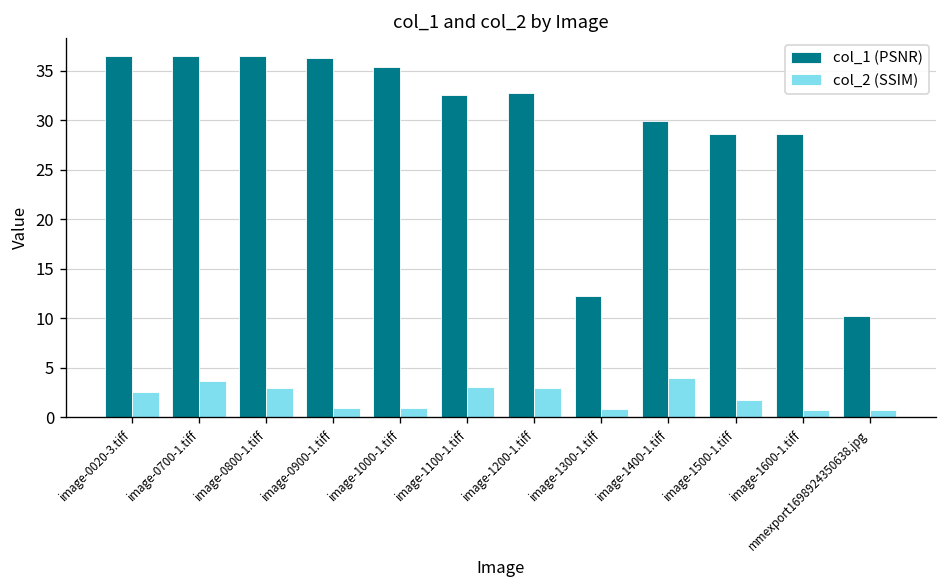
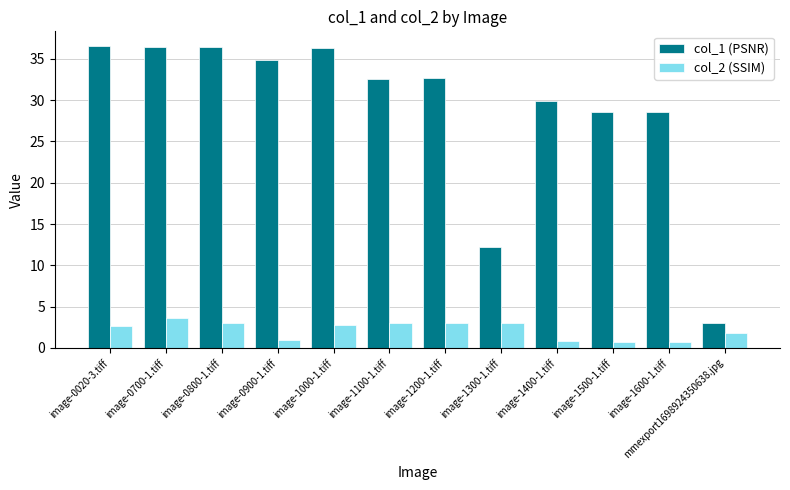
  {
    "col_1 (PSNR)": {
      "image-0020-3.tiff": 37,
      "image-0700-1.tiff": 36,
      "image-0800-1.tiff": 36,
-     "image-0900-1.tiff": 36,
-     "image-1000-1.tiff": 35,
+     "image-0900-1.tiff": 35,
+     "image-1000-1.tiff": 36,
      "image-1100-1.tiff": 33,
      "image-1200-1.tiff": 33,
      "image-1300-1.tiff": 12,
      "image-1400-1.tiff": 30,
      "image-1500-1.tiff": 29,
      "image-1600-1.tiff": 29,
-     "mmexport1698924350638.jpg": 10
+     "mmexport1698924350638.jpg": 3
    },
    "col_2 (SSIM)": {
      "image-0020-3.tiff": 3,
      "image-0700-1.tiff": 4,
      "image-0800-1.tiff": 3,
      "image-0900-1.tiff": 1,
-     "image-1000-1.tiff": 1,
+     "image-1000-1.tiff": 3,
      "image-1100-1.tiff": 3,
      "image-1200-1.tiff": 3,
-     "image-1300-1.tiff": 1,
-     "image-1400-1.tiff": 4,
-     "image-1500-1.tiff": 2,
+     "image-1300-1.tiff": 3,
+     "image-1400-1.tiff": 1,
+     "image-1500-1.tiff": 1,
      "image-1600-1.tiff": 1,
-     "mmexport1698924350638.jpg": 1
+     "mmexport1698924350638.jpg": 2
    }
  }
